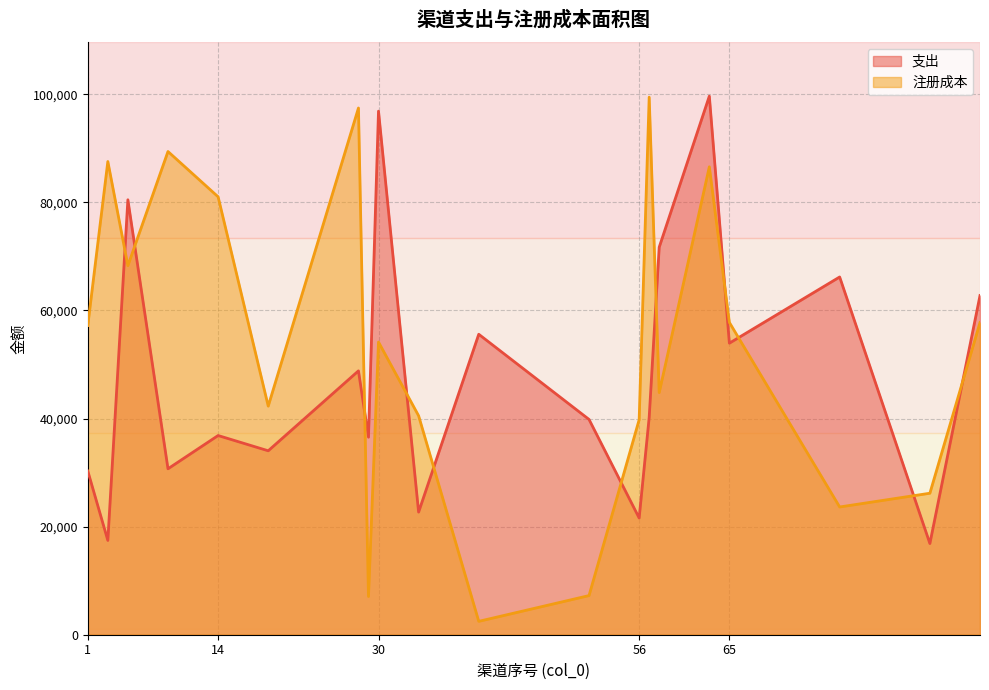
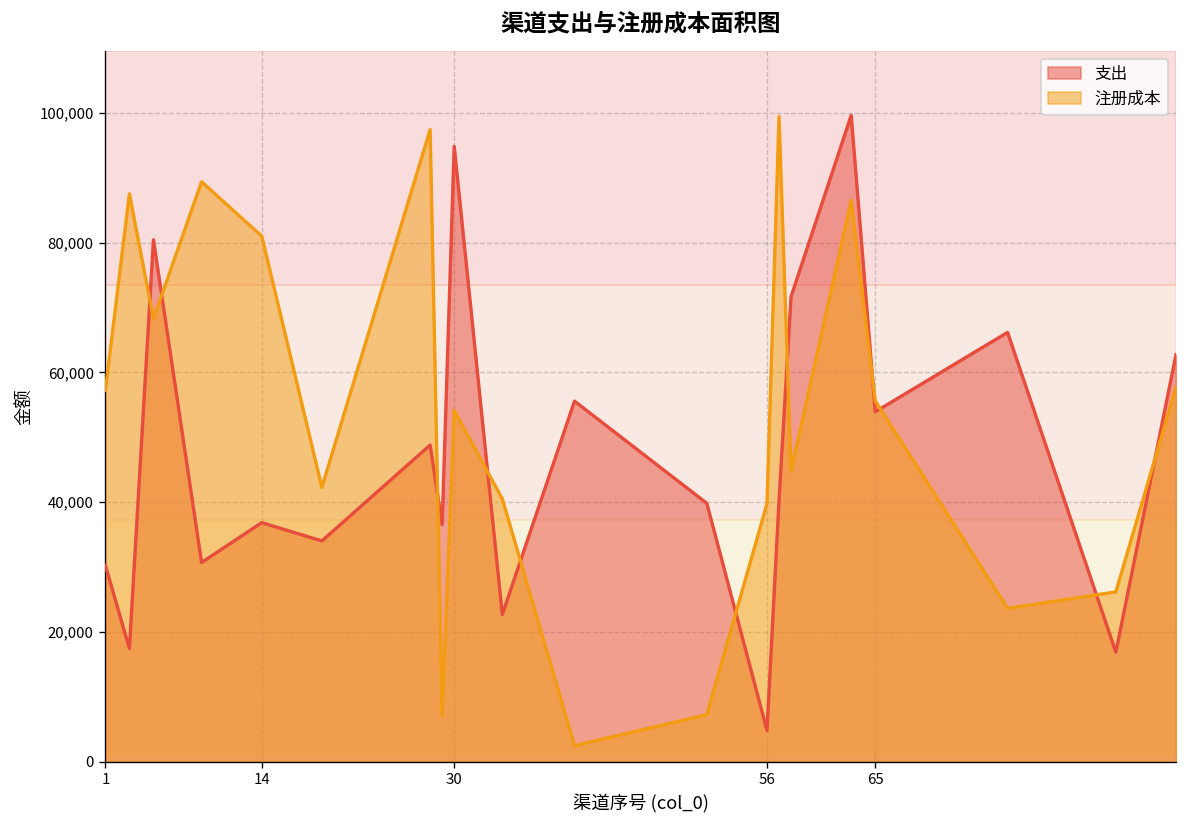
  {
    "支出": {
      "1": "30,000",
      "14": "37,000",
-     "30": "97,000",
-     "56": "22,000",
+     "30": "95,000",
+     "56": "5,000",
      "65": "54,000"
    },
    "注册成本": {
      "1": "57,000",
      "14": "81,000",
      "30": "54,000",
      "56": "40,000",
-     "65": "58,000"
+     "65": "56,000"
    }
  }
